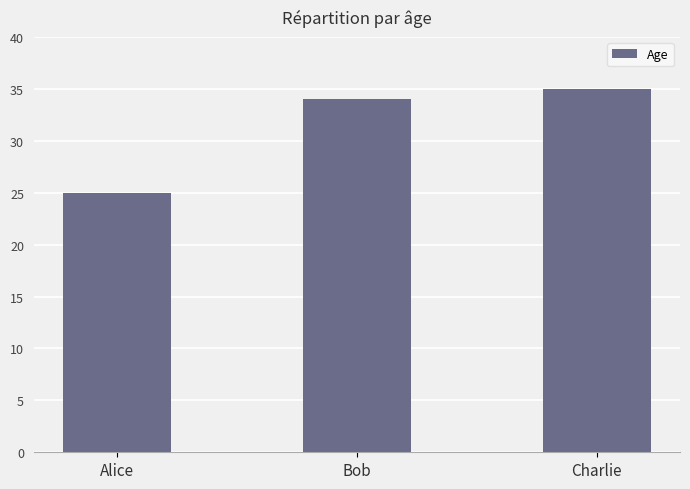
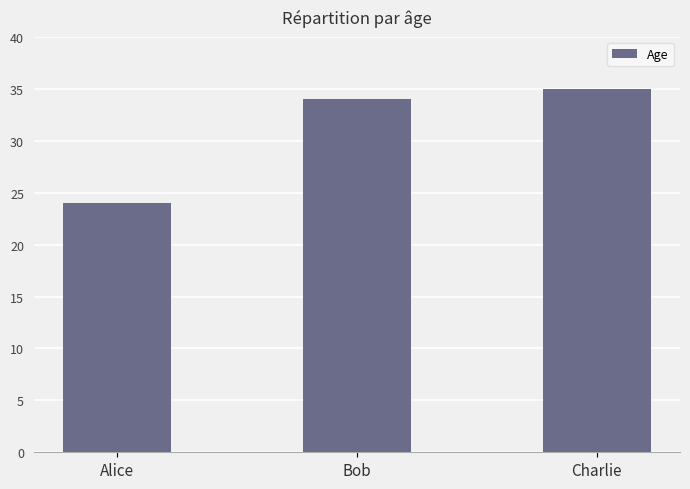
  {
-   "Alice": 25,
+   "Alice": 24,
    "Bob": 34,
    "Charlie": 35
  }
